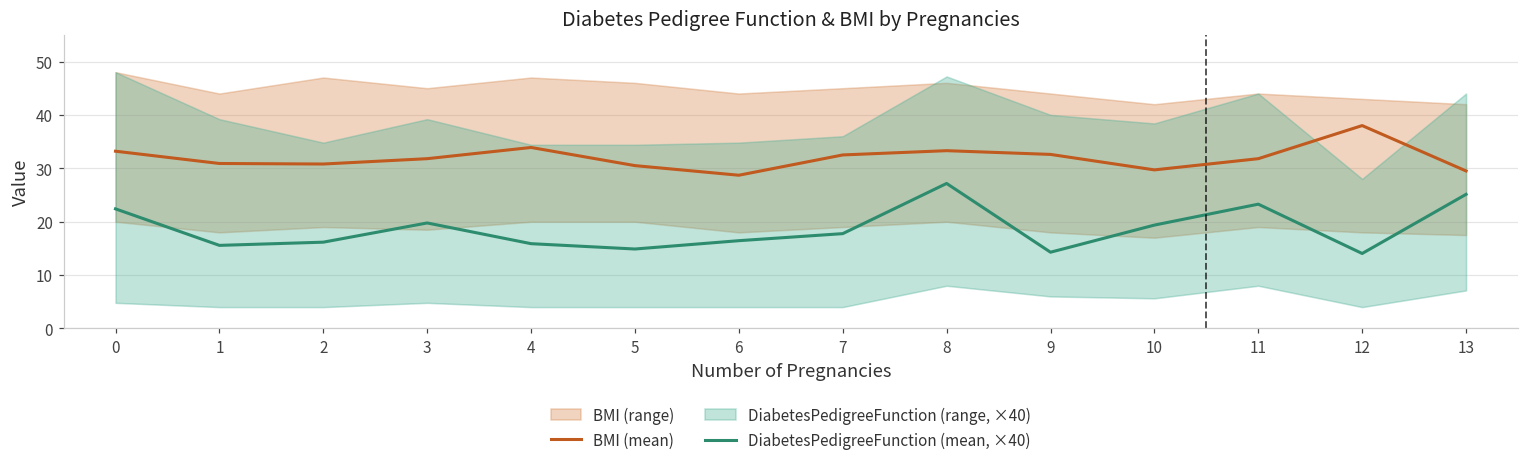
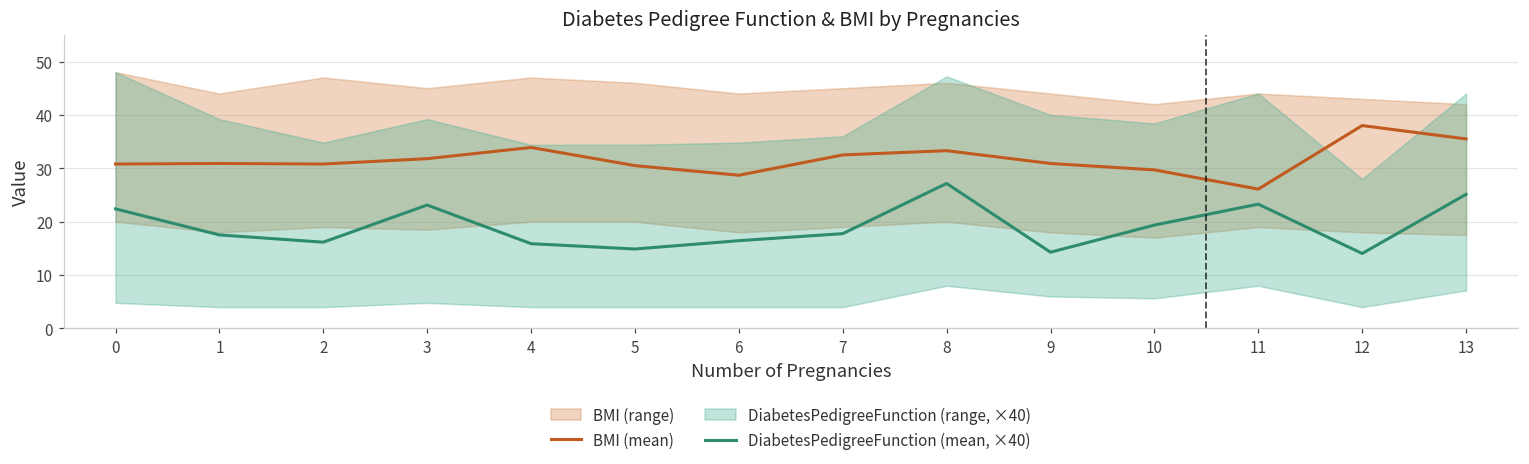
  {
    "BMI (mean)": {
-     "0": 33,
+     "0": 31,
      "1": 31,
      "2": 31,
      "3": 32,
      "5": 31,
      "6": 29,
      "7": 33,
      "8": 33,
-     "9": 33,
+     "9": 31,
      "10": 30,
-     "11": 32,
+     "11": 26,
      "12": 38,
-     "13": 30
+     "13": 36
    },
    "DiabetesPedigreeFunction (mean, ×40)": {
      "0": 22,
-     "1": 16,
+     "1": 18,
      "2": 16,
-     "3": 20,
+     "3": 23,
      "4": 16,
      "5": 15,
      "6": 16,
      "7": 18,
      "8": 27,
      "9": 14,
      "10": 19,
      "11": 23,
      "12": 14,
      "13": 25
    }
  }
